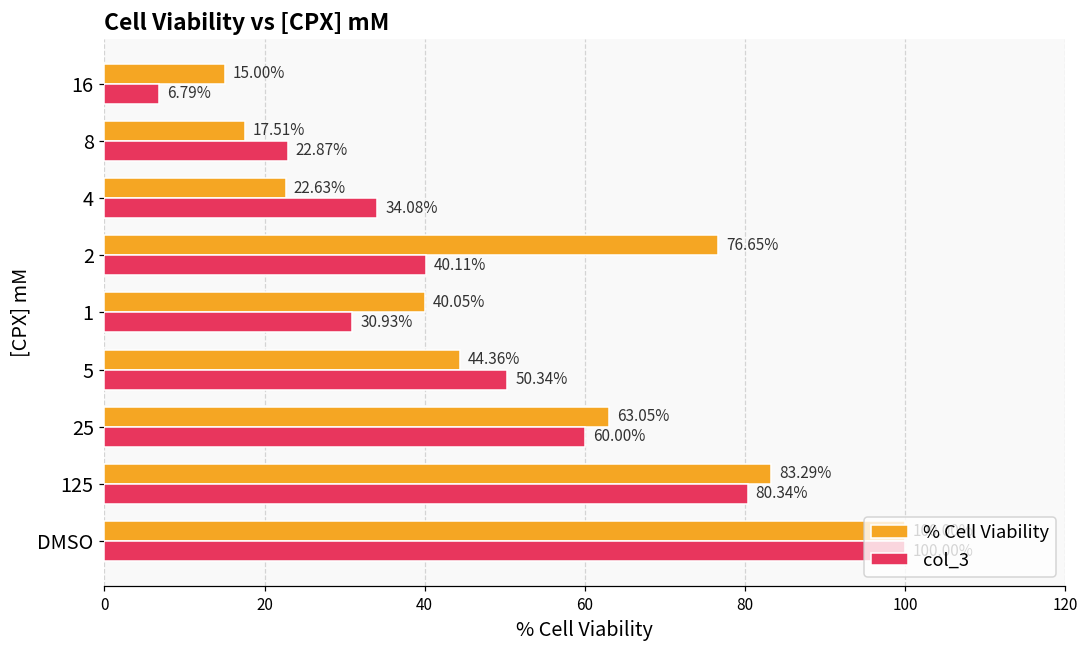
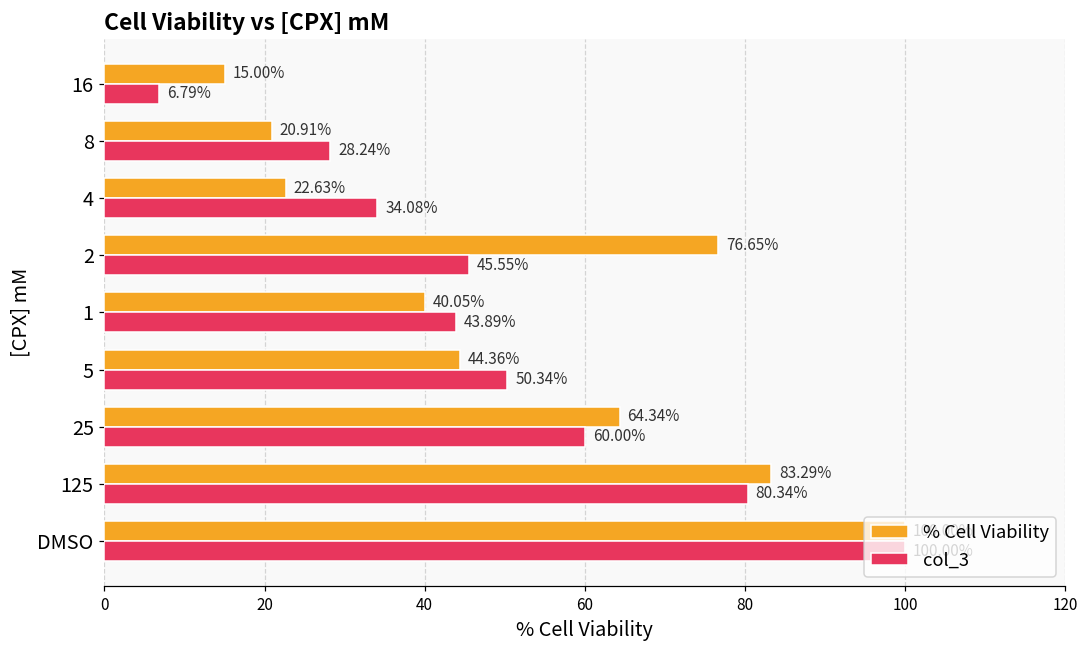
  {
    "% Cell Viability": {
      "16": "15.00%",
-     "8": "17.51%",
+     "8": "20.91%",
      "4": "22.63%",
      "2": "76.65%",
      "1": "40.05%",
      "5": "44.36%",
-     "25": "63.05%",
+     "25": "64.34%",
      "125": "83.29%"
    },
    "col_3": {
      "16": "6.79%",
-     "8": "22.87%",
+     "8": "28.24%",
      "4": "34.08%",
-     "2": "40.11%",
-     "1": "30.93%",
+     "2": "45.55%",
+     "1": "43.89%",
      "5": "50.34%",
      "25": "60.00%",
      "125": "80.34%"
    }
  }
